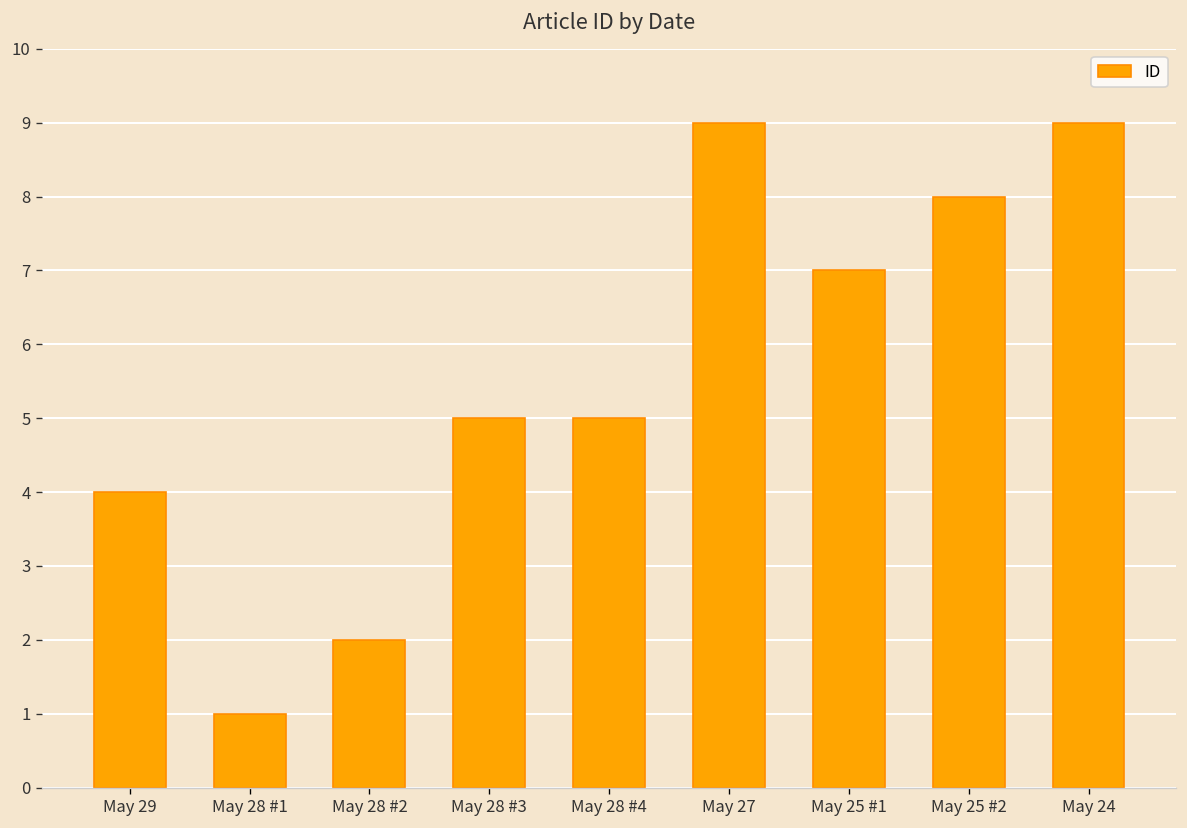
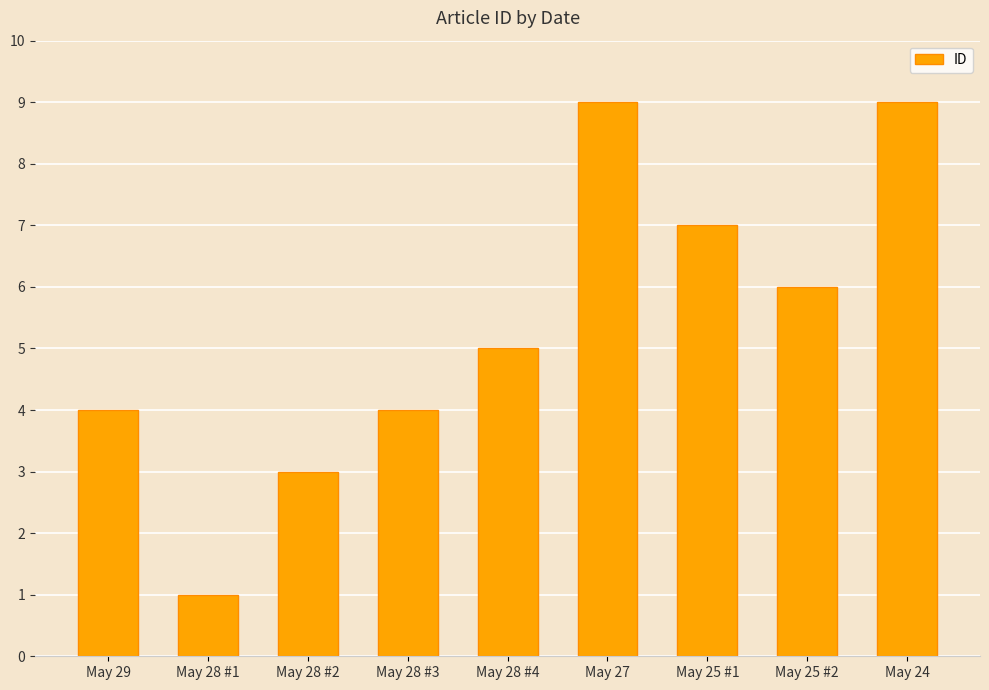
  {
    "May 29": 4,
    "May 28 #1": 1,
-   "May 28 #2": 2,
-   "May 28 #3": 5,
+   "May 28 #2": 3,
+   "May 28 #3": 4,
    "May 28 #4": 5,
    "May 27": 9,
    "May 25 #1": 7,
-   "May 25 #2": 8,
+   "May 25 #2": 6,
    "May 24": 9
  }
